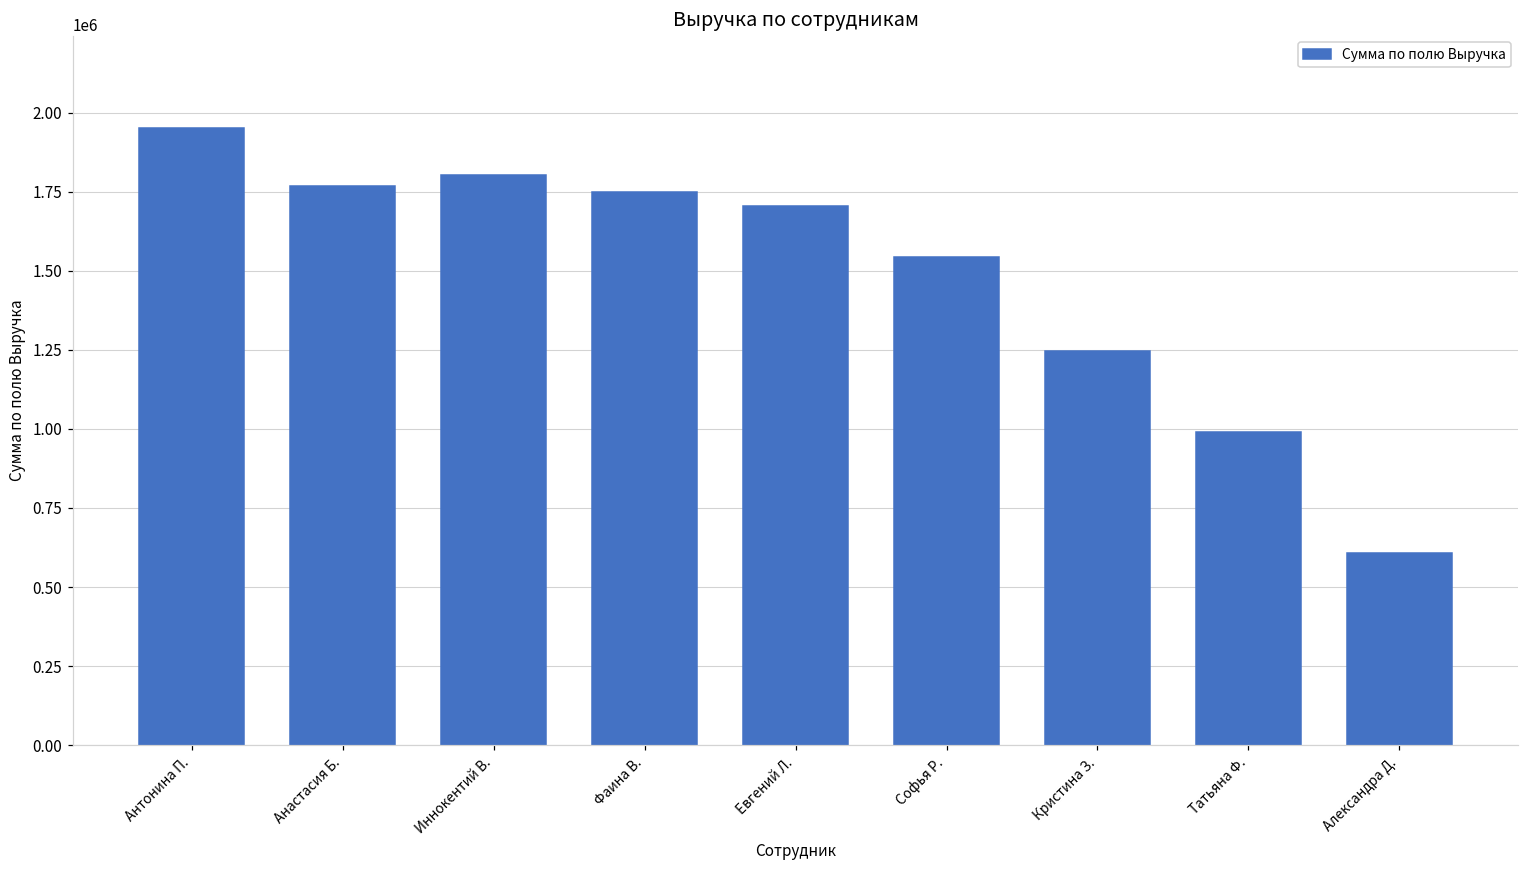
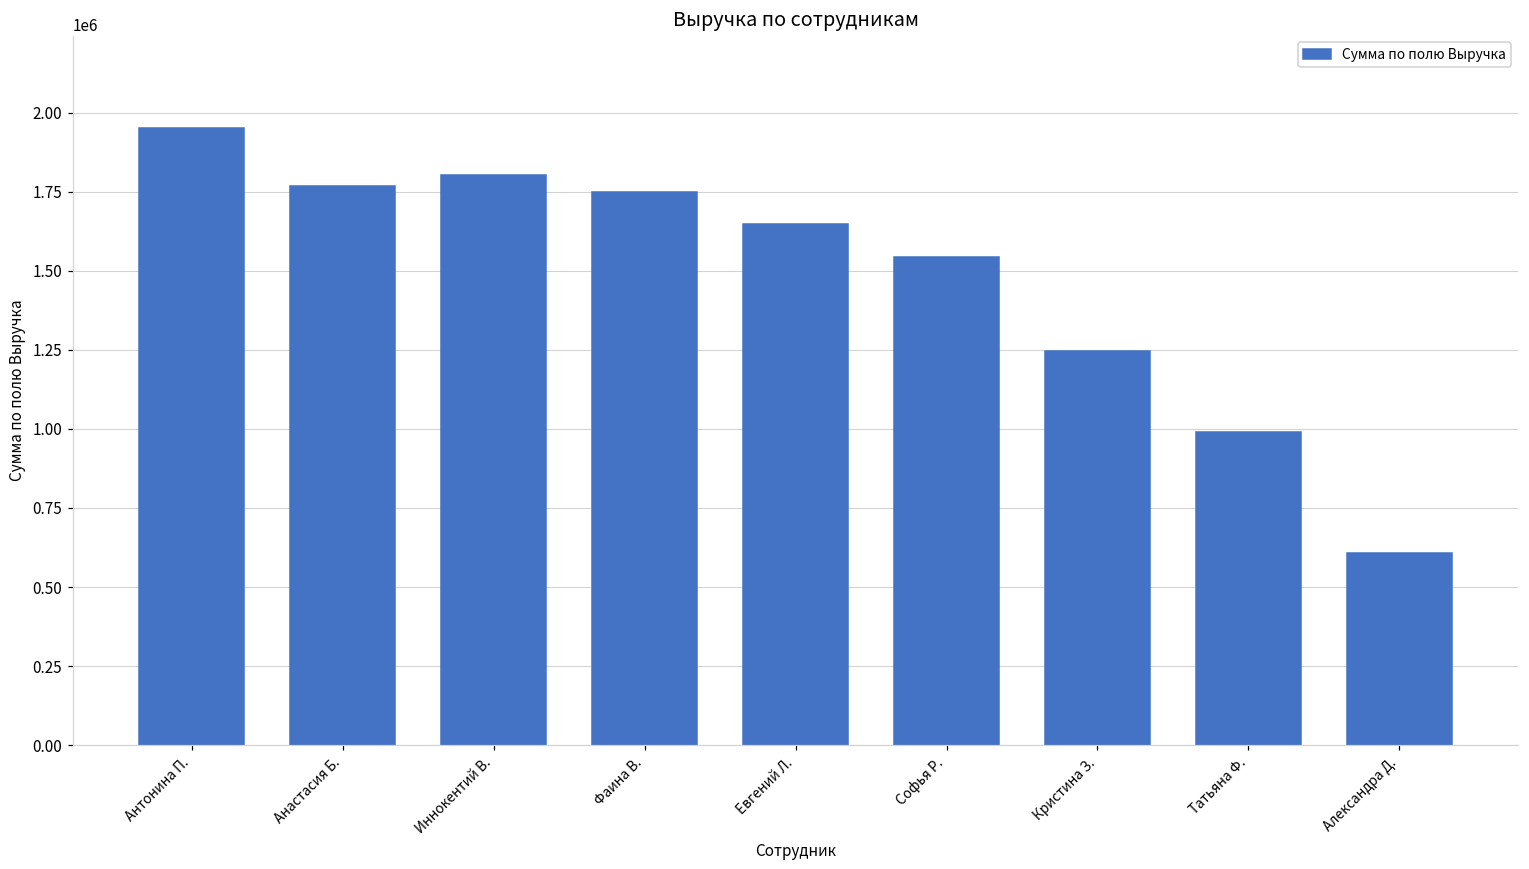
  {
    "Антонина П.": 1950000,
    "Анастасия Б.": 1770000,
    "Иннокентий В.": 1800000,
    "Фаина В.": 1750000,
-   "Евгений Л.": 1700000,
+   "Евгений Л.": 1650000,
    "Софья Р.": 1540000,
    "Кристина З.": 1250000,
    "Татьяна Ф.": 990000,
    "Александра Д.": 610000
  }
